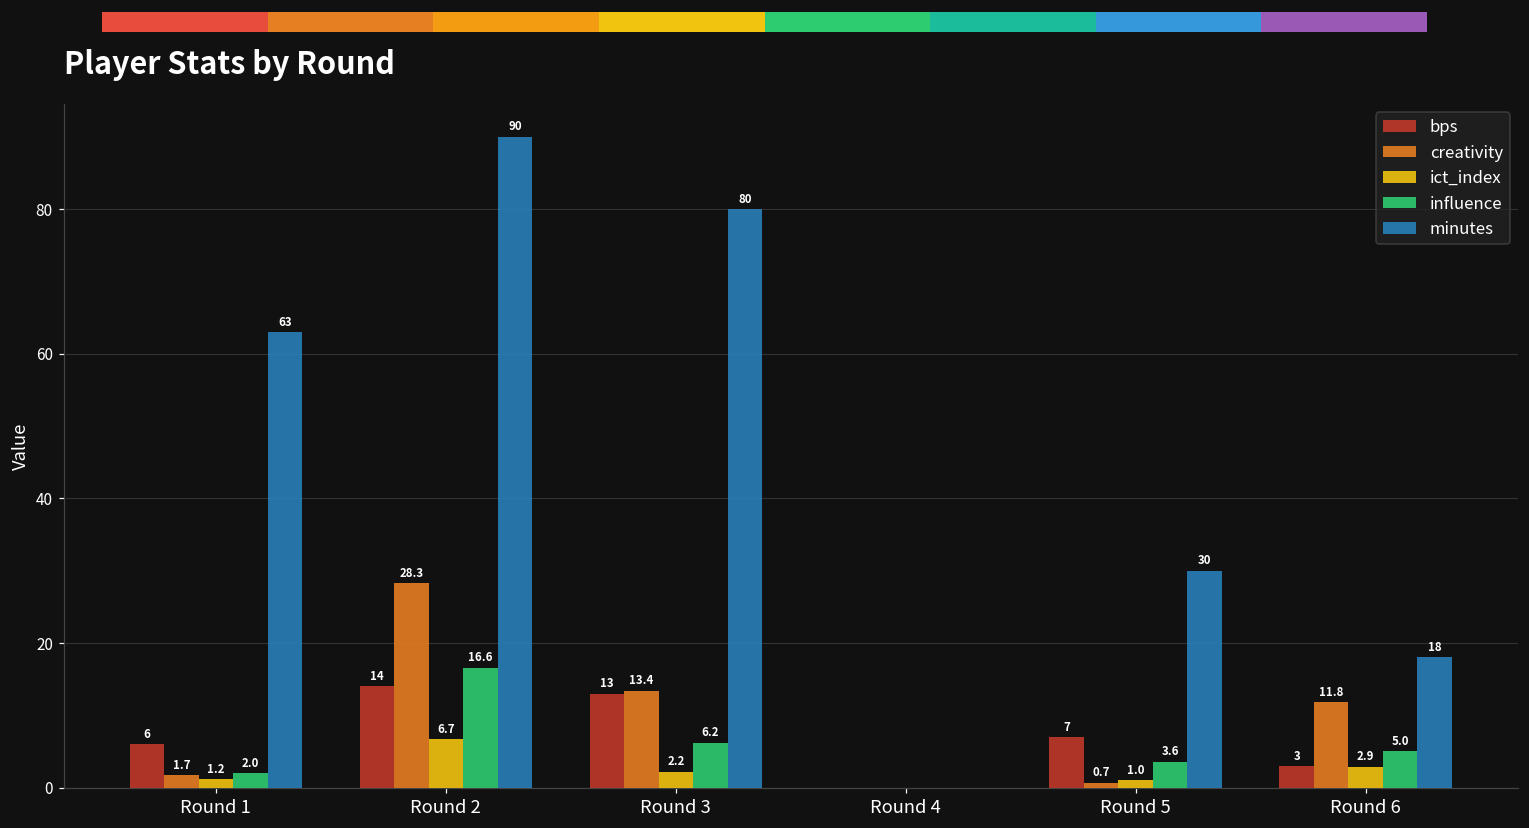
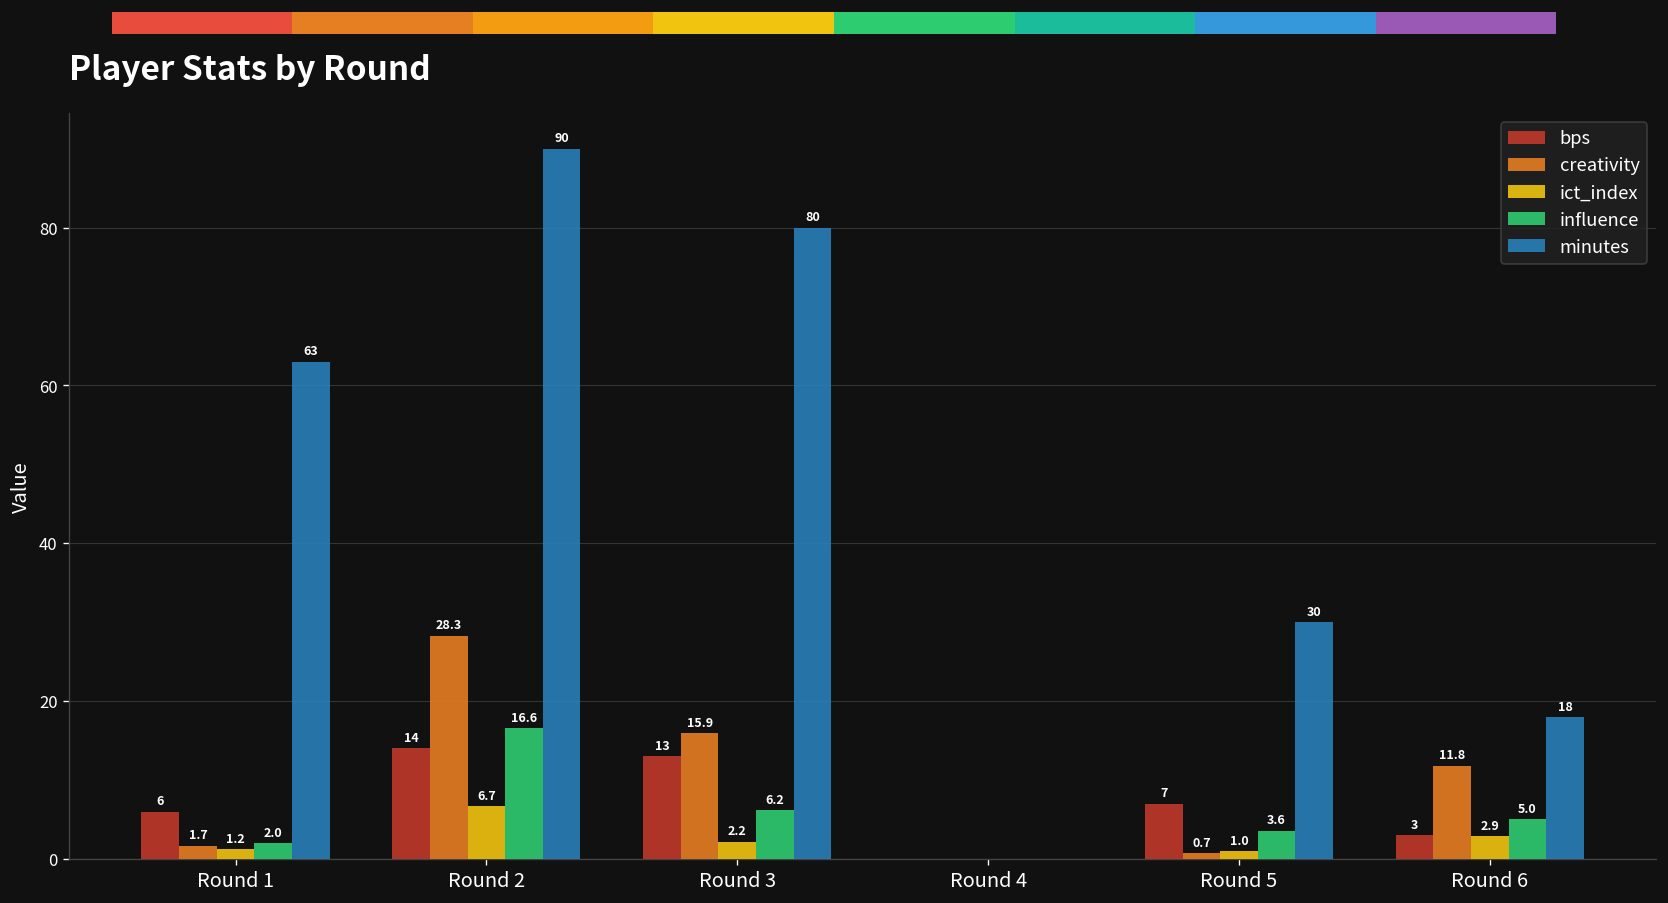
  {
    "Player Stats by Round": {
      "bps": {
        "Round 1": 6,
        "Round 2": 14,
        "Round 3": 13,
        "Round 5": 7,
        "Round 6": 3
      },
      "creativity": {
        "Round 1": 1.7,
        "Round 2": 28.3,
-       "Round 3": 13.4,
+       "Round 3": 15.9,
        "Round 5": 0.7,
        "Round 6": 11.8
      },
      "ict_index": {
        "Round 1": 1.2,
        "Round 2": 6.7,
        "Round 3": 2.2,
        "Round 5": 1.0,
        "Round 6": 2.9
      },
      "influence": {
        "Round 1": 2.0,
        "Round 2": 16.6,
        "Round 3": 6.2,
        "Round 5": 3.6,
        "Round 6": 5.0
      },
      "minutes": {
        "Round 1": 63,
        "Round 2": 90,
        "Round 3": 80,
        "Round 5": 30,
        "Round 6": 18
      }
    }
  }
